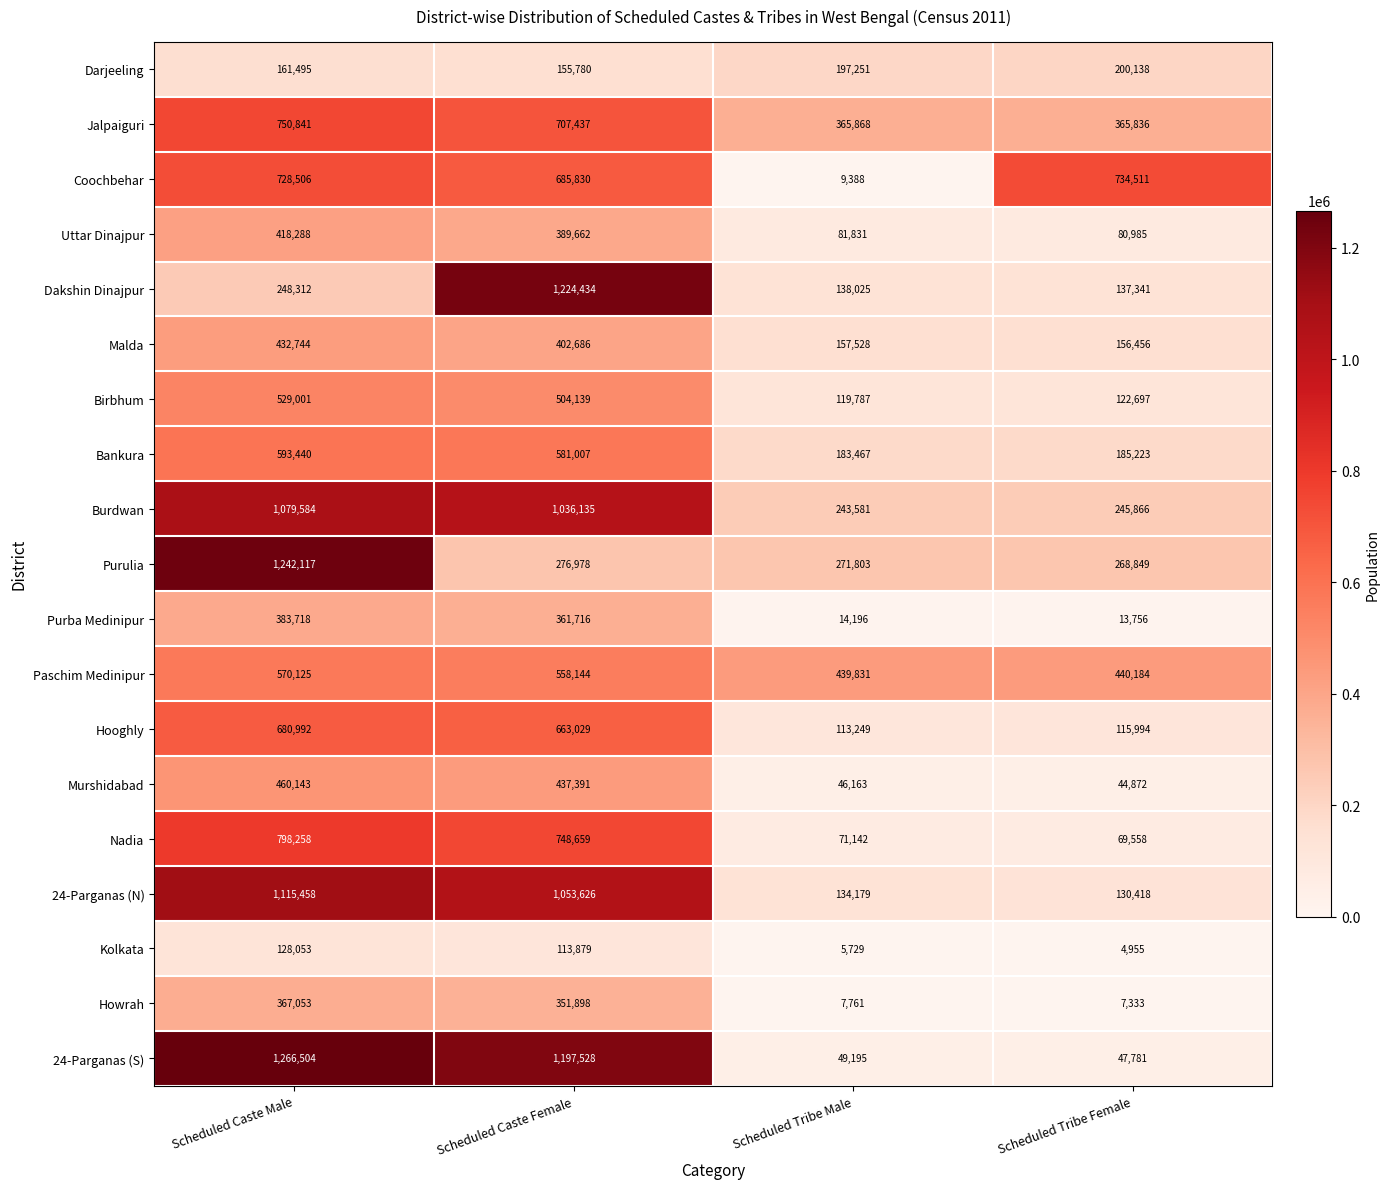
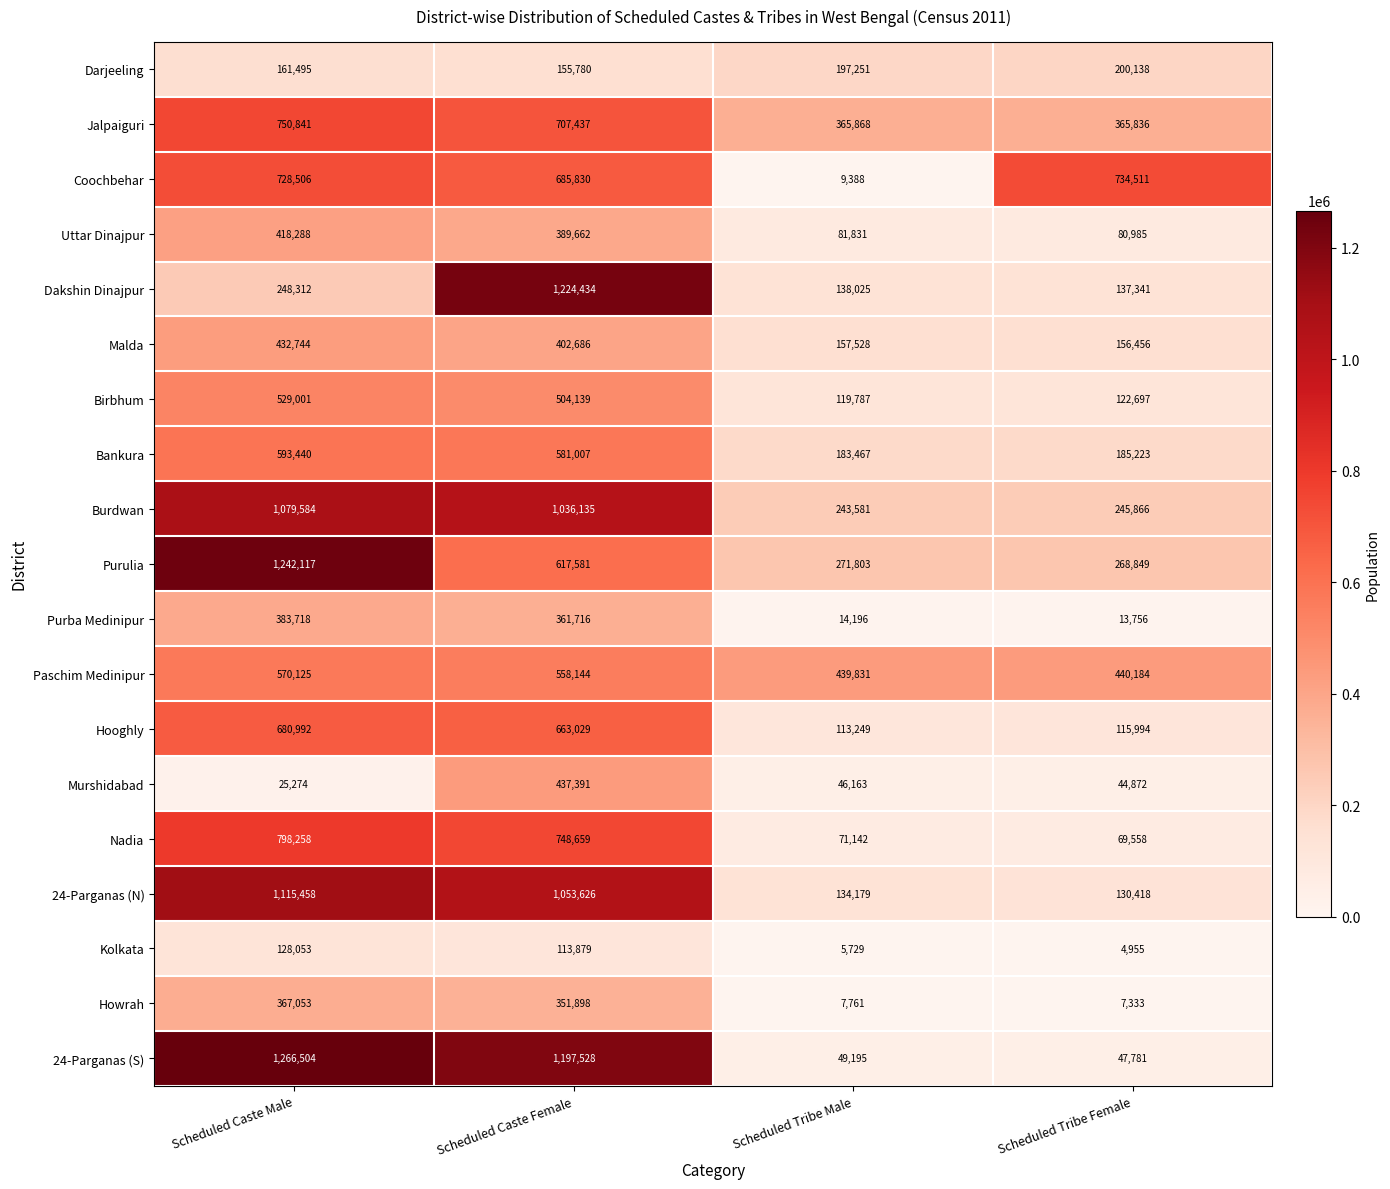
  {
    "Darjeeling": {
      "Scheduled Caste Male": "161,495",
      "Scheduled Caste Female": "155,780",
      "Scheduled Tribe Male": "197,251",
      "Scheduled Tribe Female": "200,138"
    },
    "Jalpaiguri": {
      "Scheduled Caste Male": "750,841",
      "Scheduled Caste Female": "707,437",
      "Scheduled Tribe Male": "365,868",
      "Scheduled Tribe Female": "365,836"
    },
    "Coochbehar": {
      "Scheduled Caste Male": "728,506",
      "Scheduled Caste Female": "685,830",
      "Scheduled Tribe Male": "9,388",
      "Scheduled Tribe Female": "734,511"
    },
    "Uttar Dinajpur": {
      "Scheduled Caste Male": "418,288",
      "Scheduled Caste Female": "389,662",
      "Scheduled Tribe Male": "81,831",
      "Scheduled Tribe Female": "80,985"
    },
    "Dakshin Dinajpur": {
      "Scheduled Caste Male": "248,312",
      "Scheduled Caste Female": "1,224,434",
      "Scheduled Tribe Male": "138,025",
      "Scheduled Tribe Female": "137,341"
    },
    "Malda": {
      "Scheduled Caste Male": "432,744",
      "Scheduled Caste Female": "402,686",
      "Scheduled Tribe Male": "157,528",
      "Scheduled Tribe Female": "156,456"
    },
    "Birbhum": {
      "Scheduled Caste Male": "529,001",
      "Scheduled Caste Female": "504,139",
      "Scheduled Tribe Male": "119,787",
      "Scheduled Tribe Female": "122,697"
    },
    "Bankura": {
      "Scheduled Caste Male": "593,440",
      "Scheduled Caste Female": "581,007",
      "Scheduled Tribe Male": "183,467",
      "Scheduled Tribe Female": "185,223"
    },
    "Burdwan": {
      "Scheduled Caste Male": "1,079,584",
      "Scheduled Caste Female": "1,036,135",
      "Scheduled Tribe Male": "243,581",
      "Scheduled Tribe Female": "245,866"
    },
    "Purulia": {
      "Scheduled Caste Male": "1,242,117",
-     "Scheduled Caste Female": "276,978",
+     "Scheduled Caste Female": "617,581",
      "Scheduled Tribe Male": "271,803",
      "Scheduled Tribe Female": "268,849"
    },
    "Purba Medinipur": {
      "Scheduled Caste Male": "383,718",
      "Scheduled Caste Female": "361,716",
      "Scheduled Tribe Male": "14,196",
      "Scheduled Tribe Female": "13,756"
    },
    "Paschim Medinipur": {
      "Scheduled Caste Male": "570,125",
      "Scheduled Caste Female": "558,144",
      "Scheduled Tribe Male": "439,831",
      "Scheduled Tribe Female": "440,184"
    },
    "Hooghly": {
      "Scheduled Caste Male": "680,992",
      "Scheduled Caste Female": "663,029",
      "Scheduled Tribe Male": "113,249",
      "Scheduled Tribe Female": "115,994"
    },
    "Murshidabad": {
-     "Scheduled Caste Male": "460,143",
+     "Scheduled Caste Male": "25,274",
      "Scheduled Caste Female": "437,391",
      "Scheduled Tribe Male": "46,163",
      "Scheduled Tribe Female": "44,872"
    },
    "Nadia": {
      "Scheduled Caste Male": "798,258",
      "Scheduled Caste Female": "748,659",
      "Scheduled Tribe Male": "71,142",
      "Scheduled Tribe Female": "69,558"
    },
    "24-Parganas (N)": {
      "Scheduled Caste Male": "1,115,458",
      "Scheduled Caste Female": "1,053,626",
      "Scheduled Tribe Male": "134,179",
      "Scheduled Tribe Female": "130,418"
    },
    "Kolkata": {
      "Scheduled Caste Male": "128,053",
      "Scheduled Caste Female": "113,879",
      "Scheduled Tribe Male": "5,729",
      "Scheduled Tribe Female": "4,955"
    },
    "Howrah": {
      "Scheduled Caste Male": "367,053",
      "Scheduled Caste Female": "351,898",
      "Scheduled Tribe Male": "7,761",
      "Scheduled Tribe Female": "7,333"
    },
    "24-Parganas (S)": {
      "Scheduled Caste Male": "1,266,504",
      "Scheduled Caste Female": "1,197,528",
      "Scheduled Tribe Male": "49,195",
      "Scheduled Tribe Female": "47,781"
    }
  }
